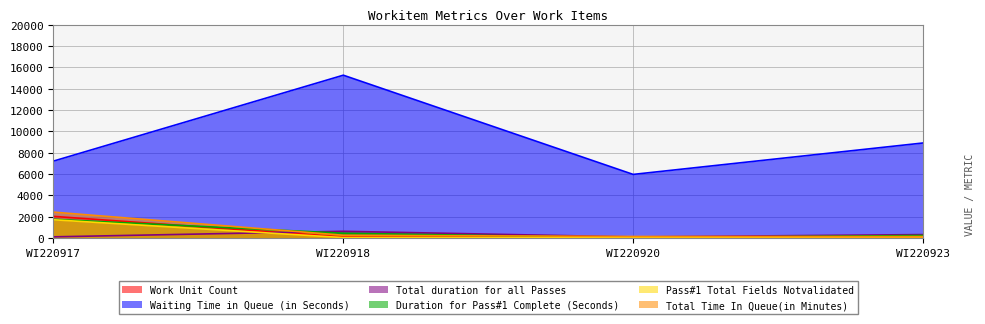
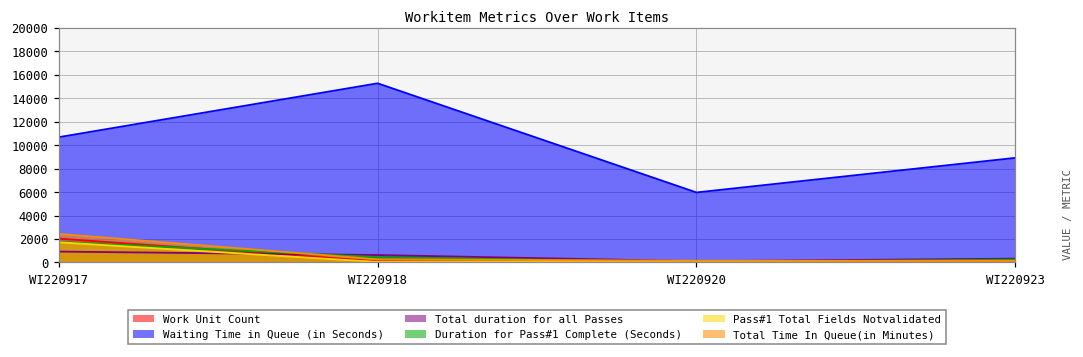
  {
    "Work Unit Count": {
      "WI220917": 2000
    },
    "Waiting Time in Queue (in Seconds)": {
-     "WI220917": 7200,
+     "WI220917": 10700,
      "WI220918": 15300,
      "WI220920": 6000,
      "WI220923": 8900
    },
    "Total duration for all Passes": {
-     "WI220917": 100
+     "WI220917": 900
    },
    "Total Time In Queue(in Minutes)": {
      "WI220917": 2400
    }
  }
